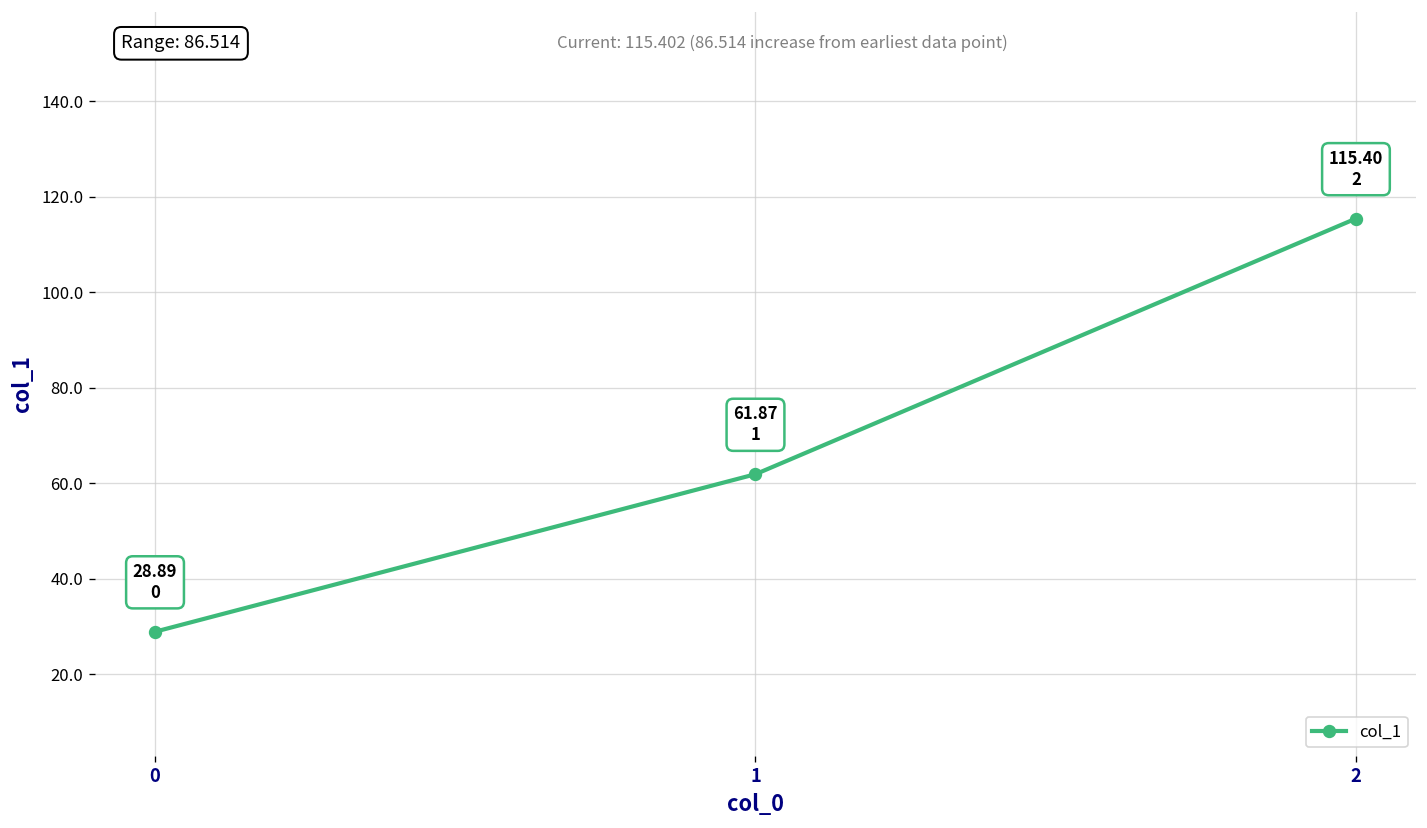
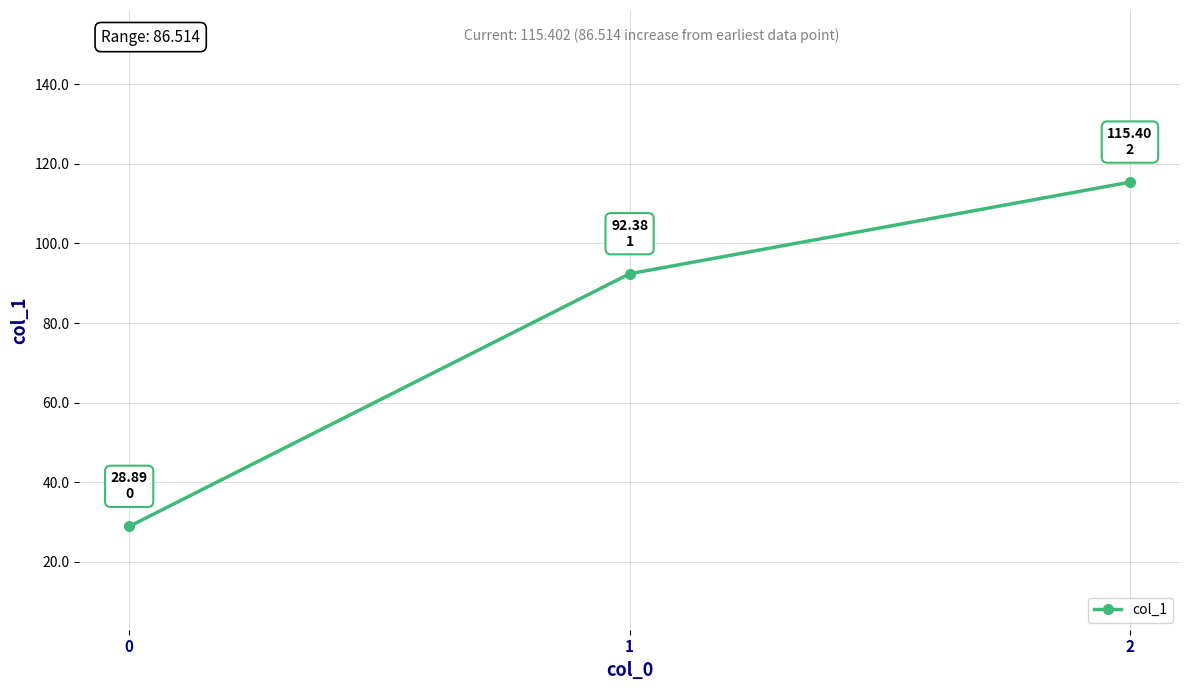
  {
-   "1": 61.87
+   "1": 92.38
  }
